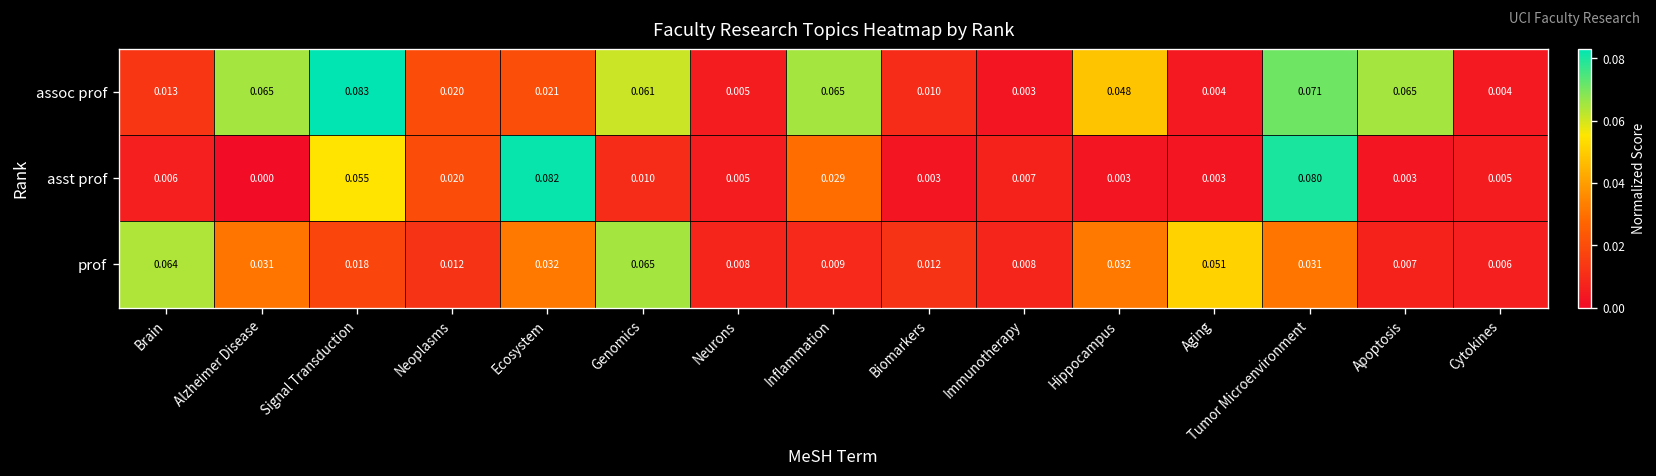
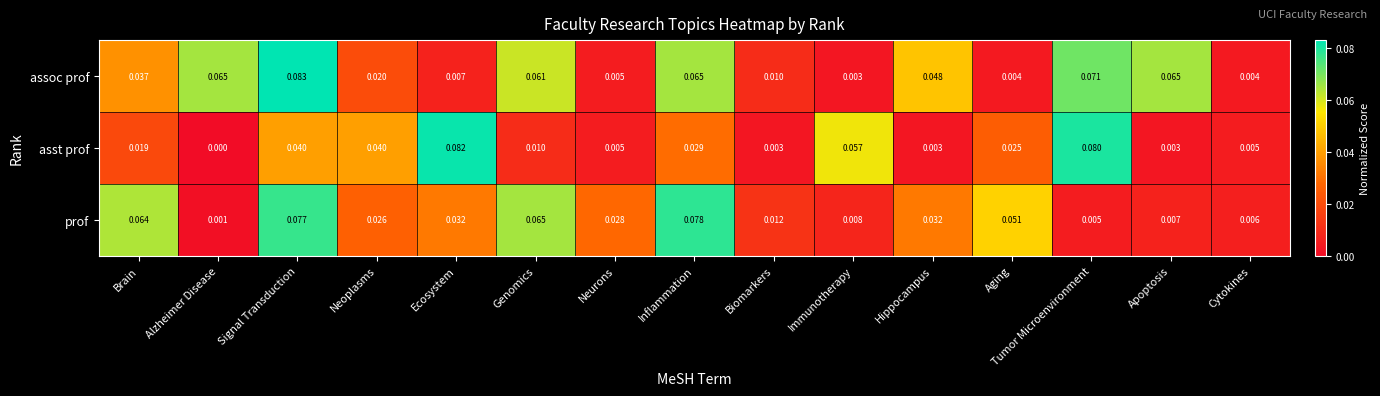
  {
    "assoc prof": {
-     "Brain": 0.013,
+     "Brain": 0.037,
      "Alzheimer Disease": 0.065,
      "Signal Transduction": 0.083,
      "Neoplasms": 0.020,
-     "Ecosystem": 0.021,
+     "Ecosystem": 0.007,
      "Genomics": 0.061,
      "Neurons": 0.005,
      "Inflammation": 0.065,
      "Biomarkers": 0.010,
      "Immunotherapy": 0.003,
      "Hippocampus": 0.048,
      "Aging": 0.004,
      "Tumor Microenvironment": 0.071,
      "Apoptosis": 0.065,
      "Cytokines": 0.004
    },
    "asst prof": {
-     "Brain": 0.006,
+     "Brain": 0.019,
      "Alzheimer Disease": 0.000,
-     "Signal Transduction": 0.055,
-     "Neoplasms": 0.020,
+     "Signal Transduction": 0.040,
+     "Neoplasms": 0.040,
      "Ecosystem": 0.082,
      "Genomics": 0.010,
      "Neurons": 0.005,
      "Inflammation": 0.029,
      "Biomarkers": 0.003,
-     "Immunotherapy": 0.007,
+     "Immunotherapy": 0.057,
      "Hippocampus": 0.003,
-     "Aging": 0.003,
+     "Aging": 0.025,
      "Tumor Microenvironment": 0.080,
      "Apoptosis": 0.003,
      "Cytokines": 0.005
    },
    "prof": {
      "Brain": 0.064,
-     "Alzheimer Disease": 0.031,
-     "Signal Transduction": 0.018,
-     "Neoplasms": 0.012,
+     "Alzheimer Disease": 0.001,
+     "Signal Transduction": 0.077,
+     "Neoplasms": 0.026,
      "Ecosystem": 0.032,
      "Genomics": 0.065,
-     "Neurons": 0.008,
-     "Inflammation": 0.009,
+     "Neurons": 0.028,
+     "Inflammation": 0.078,
      "Biomarkers": 0.012,
      "Immunotherapy": 0.008,
      "Hippocampus": 0.032,
      "Aging": 0.051,
-     "Tumor Microenvironment": 0.031,
+     "Tumor Microenvironment": 0.005,
      "Apoptosis": 0.007,
      "Cytokines": 0.006
    }
  }
